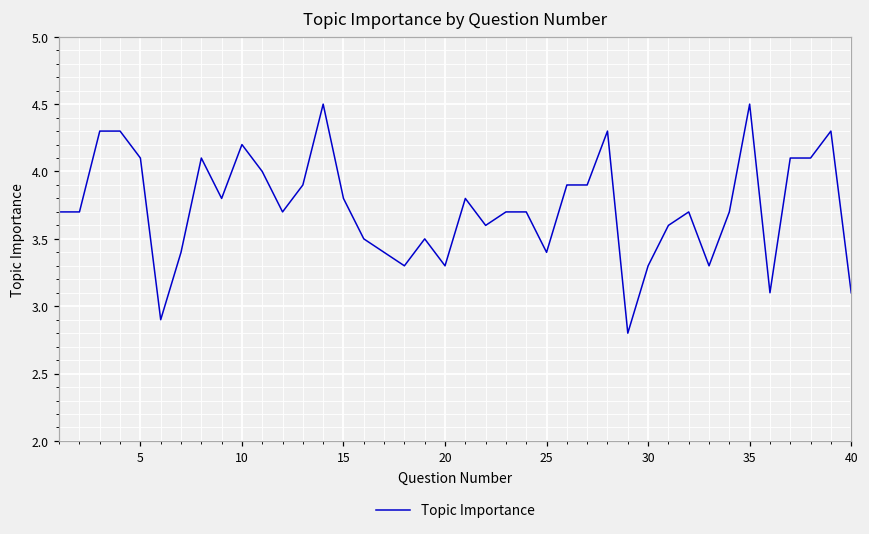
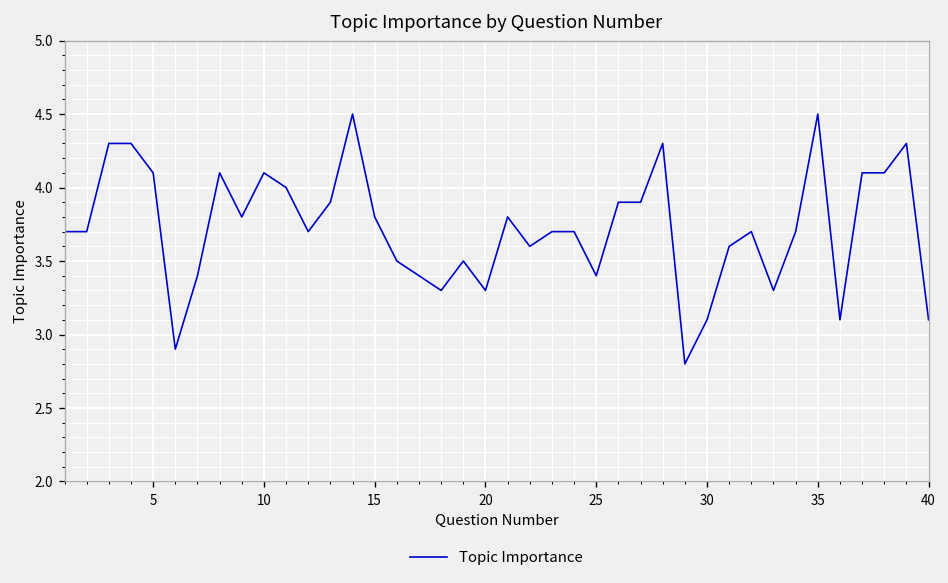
  {
    "5": 4.1,
-   "10": 4.2,
+   "10": 4.1,
    "15": 3.8,
    "20": 3.3,
    "25": 3.4,
-   "30": 3.3,
+   "30": 3.1,
    "35": 4.5,
    "40": 3.1
  }
